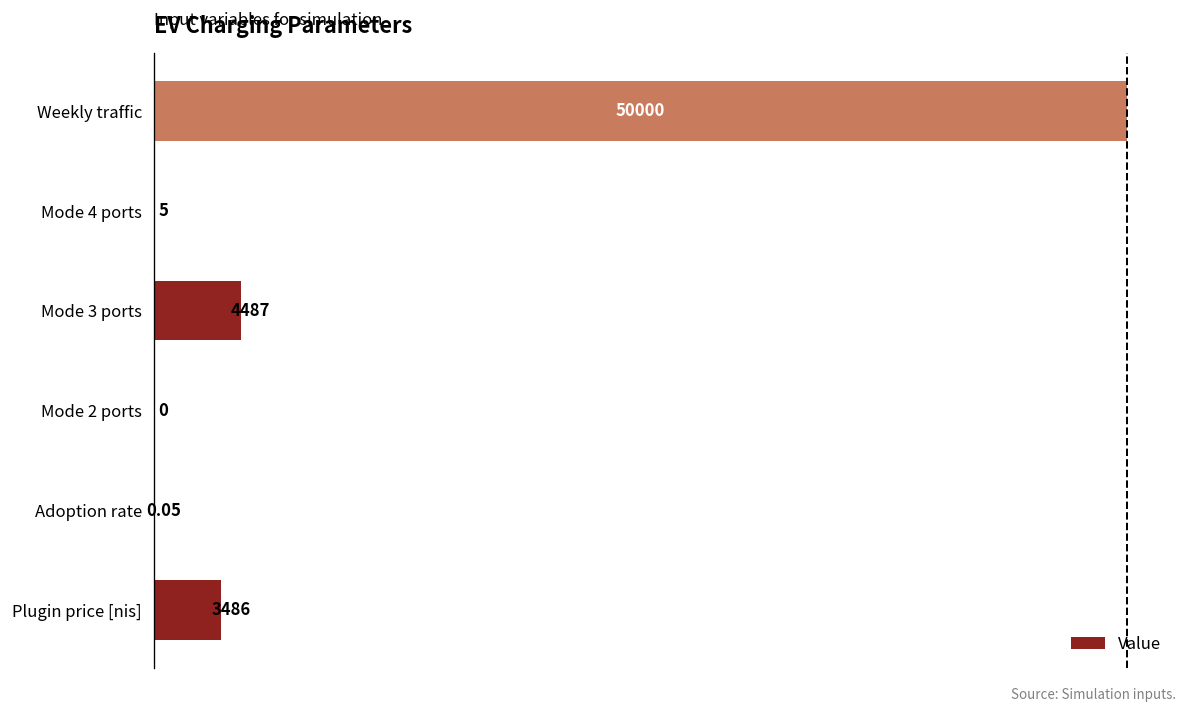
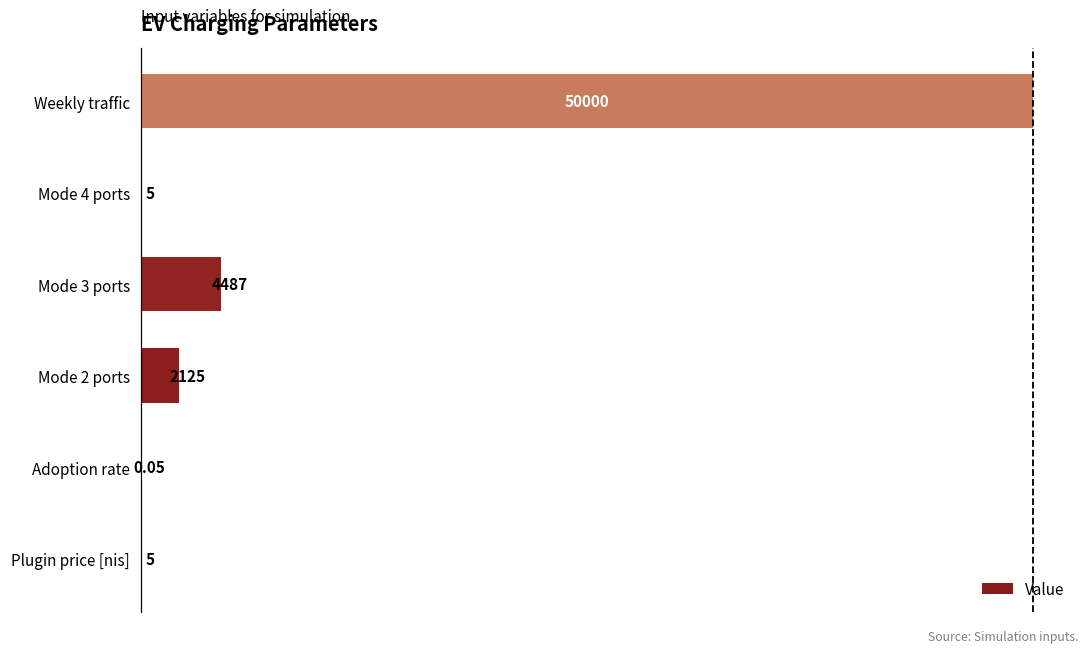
  {
    "Weekly traffic": 50000,
    "Mode 4 ports": 5,
    "Mode 3 ports": 4487,
-   "Mode 2 ports": 0,
+   "Mode 2 ports": 2125,
    "Adoption rate": 0.05,
-   "Plugin price [nis]": 3486
+   "Plugin price [nis]": 5
  }
